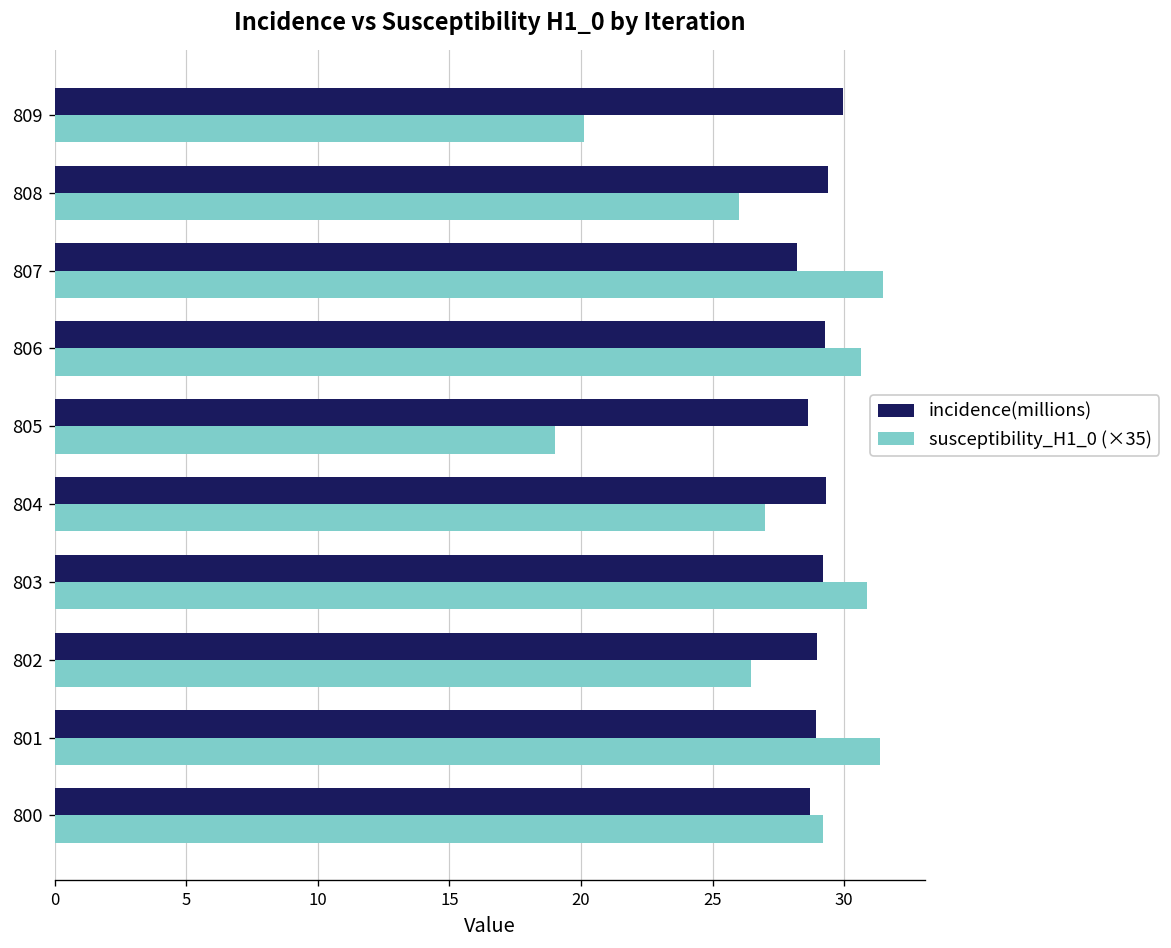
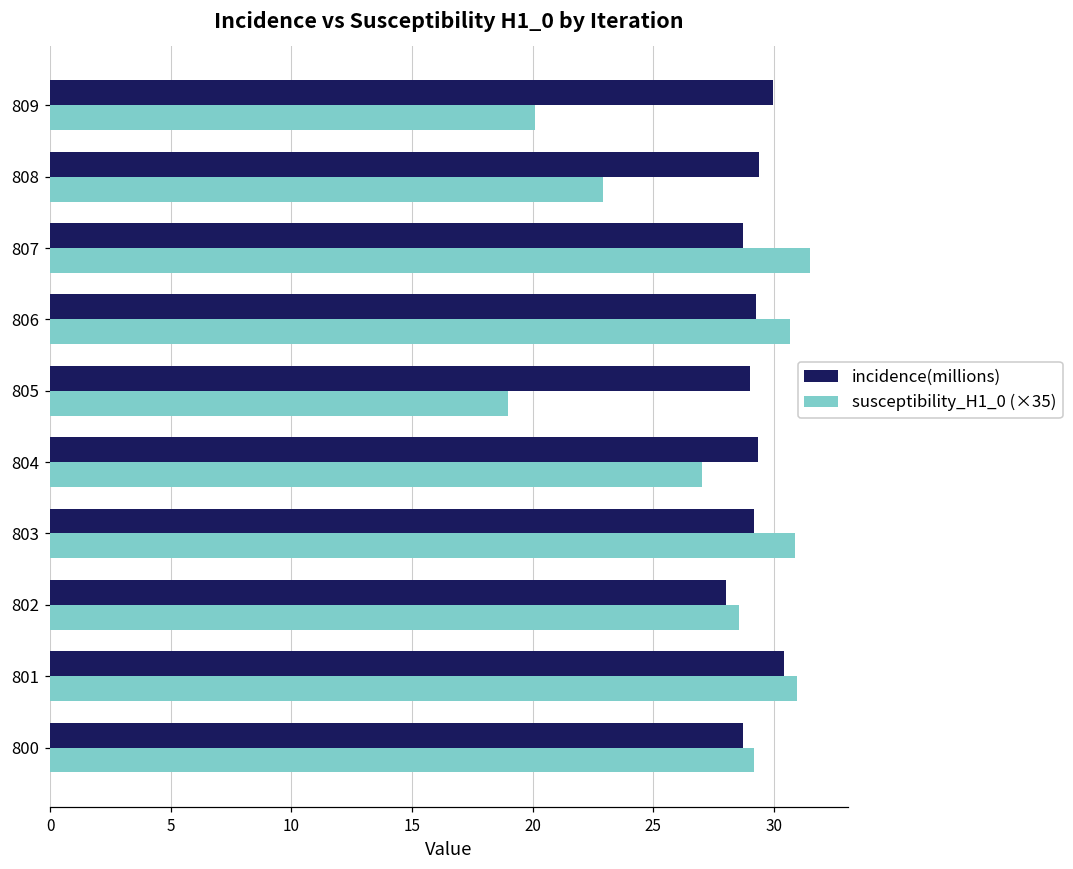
  {
    "incidence(millions)": {
      "809": 30.0,
      "808": 29.4,
-     "807": 28.2,
+     "807": 28.7,
      "806": 29.3,
-     "805": 28.6,
+     "805": 29.0,
      "804": 29.3,
      "803": 29.2,
-     "802": 29.0,
-     "801": 28.9,
+     "802": 28.0,
+     "801": 30.4,
      "800": 28.7
    },
    "susceptibility_H1_0 (×35)": {
      "809": 20.1,
-     "808": 26.0,
+     "808": 22.9,
      "807": 31.5,
      "806": 30.7,
      "805": 19.0,
      "804": 27.0,
      "803": 30.9,
-     "802": 26.4,
-     "801": 31.4,
+     "802": 28.5,
+     "801": 31.0,
      "800": 29.2
    }
  }
